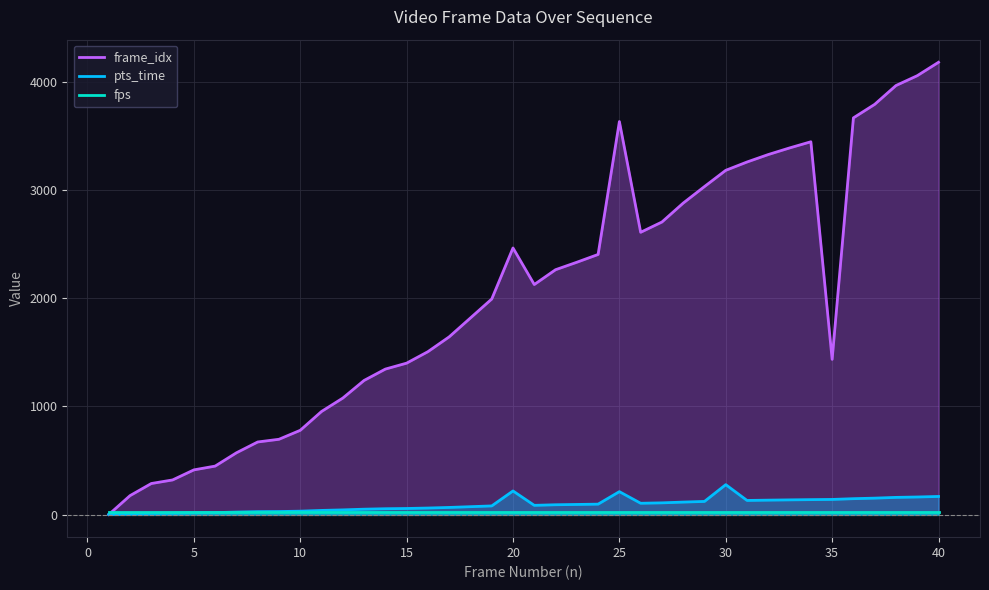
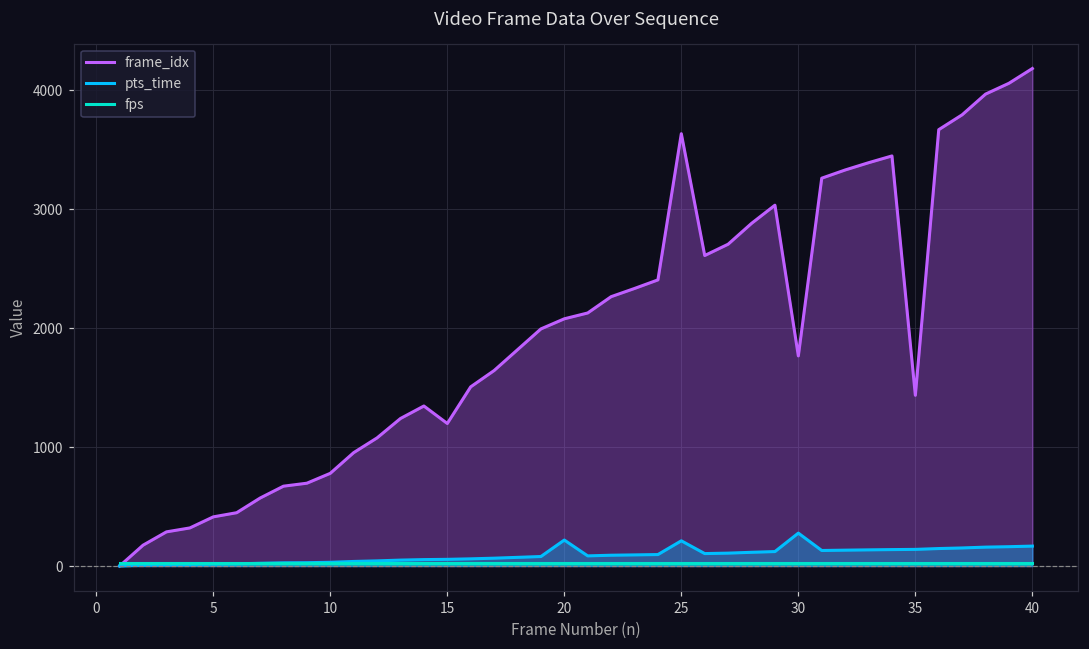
  {
    "frame_idx": {
      "5": 410,
      "10": 780,
-     "15": 1400,
-     "20": 2470,
+     "15": 1200,
+     "20": 2080,
      "25": 3630,
-     "30": 3180,
+     "30": 1770,
      "35": 1440,
      "40": 4180
    },
    "pts_time": {
      "15": 60,
      "20": 220,
      "25": 210,
      "30": 280,
      "35": 140,
      "40": 170
    },
    "fps": {
      "15": 30,
      "20": 30,
      "25": 30,
      "30": 30,
      "35": 30,
      "40": 30
    }
  }
